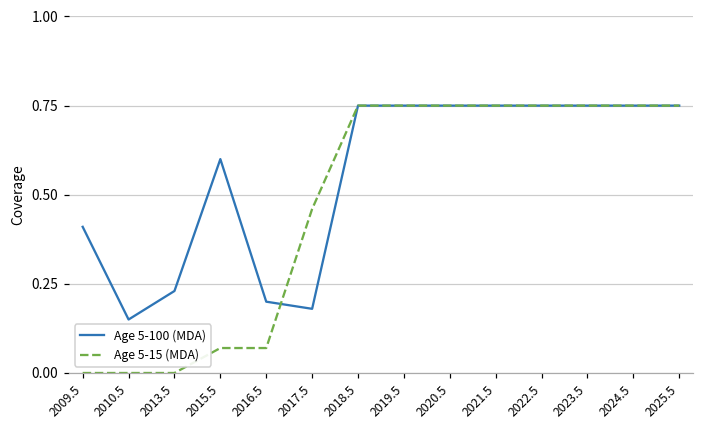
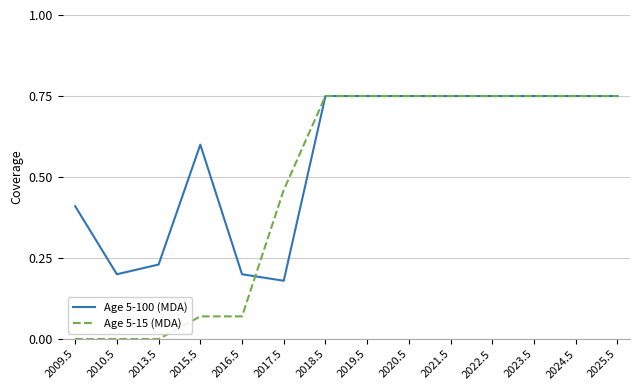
  {
    "Age 5-100 (MDA)": {
      "2009.5": 0.41,
-     "2010.5": 0.15,
+     "2010.5": 0.20,
      "2013.5": 0.23,
      "2015.5": 0.60,
      "2016.5": 0.20,
      "2017.5": 0.18
    },
    "Age 5-15 (MDA)": {
      "2009.5": 0.00,
      "2010.5": 0.00,
      "2013.5": 0.00,
      "2015.5": 0.07,
      "2016.5": 0.07,
      "2017.5": 0.46
    }
  }
